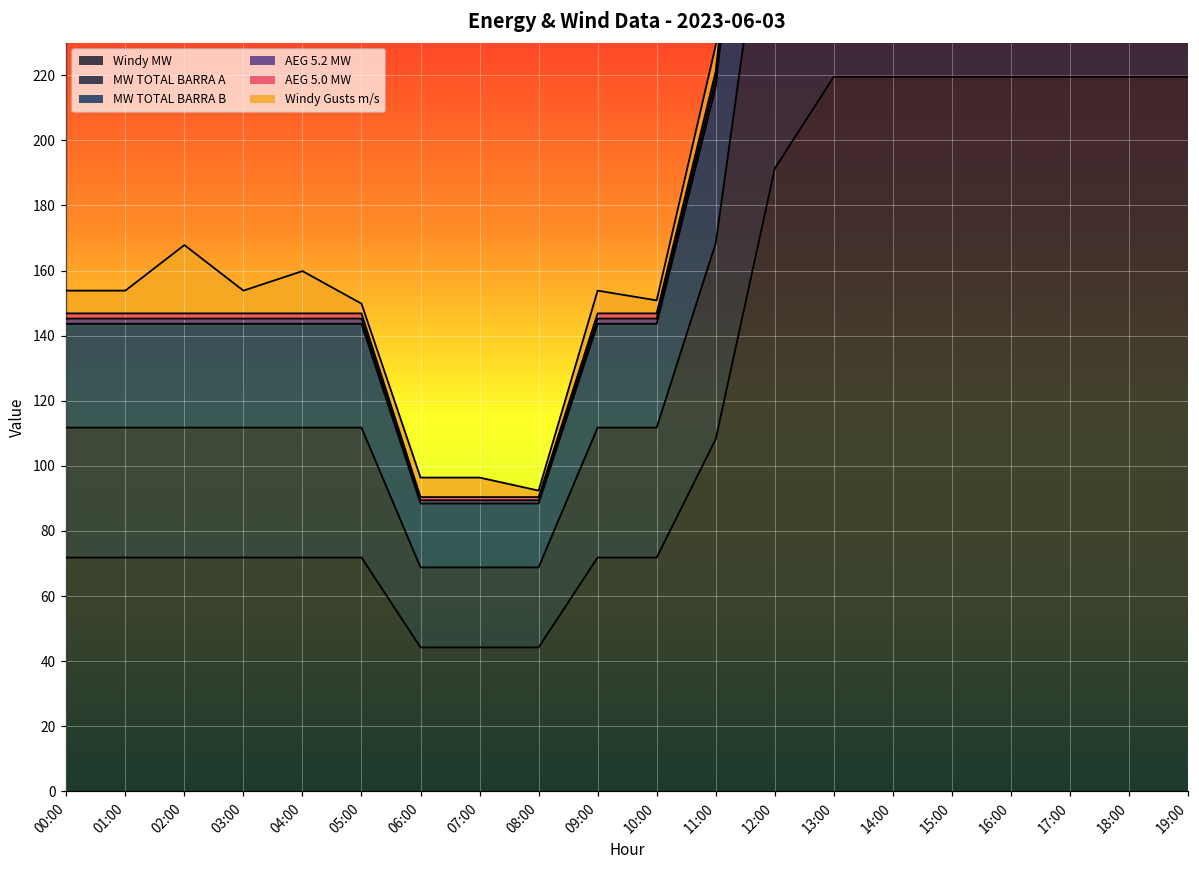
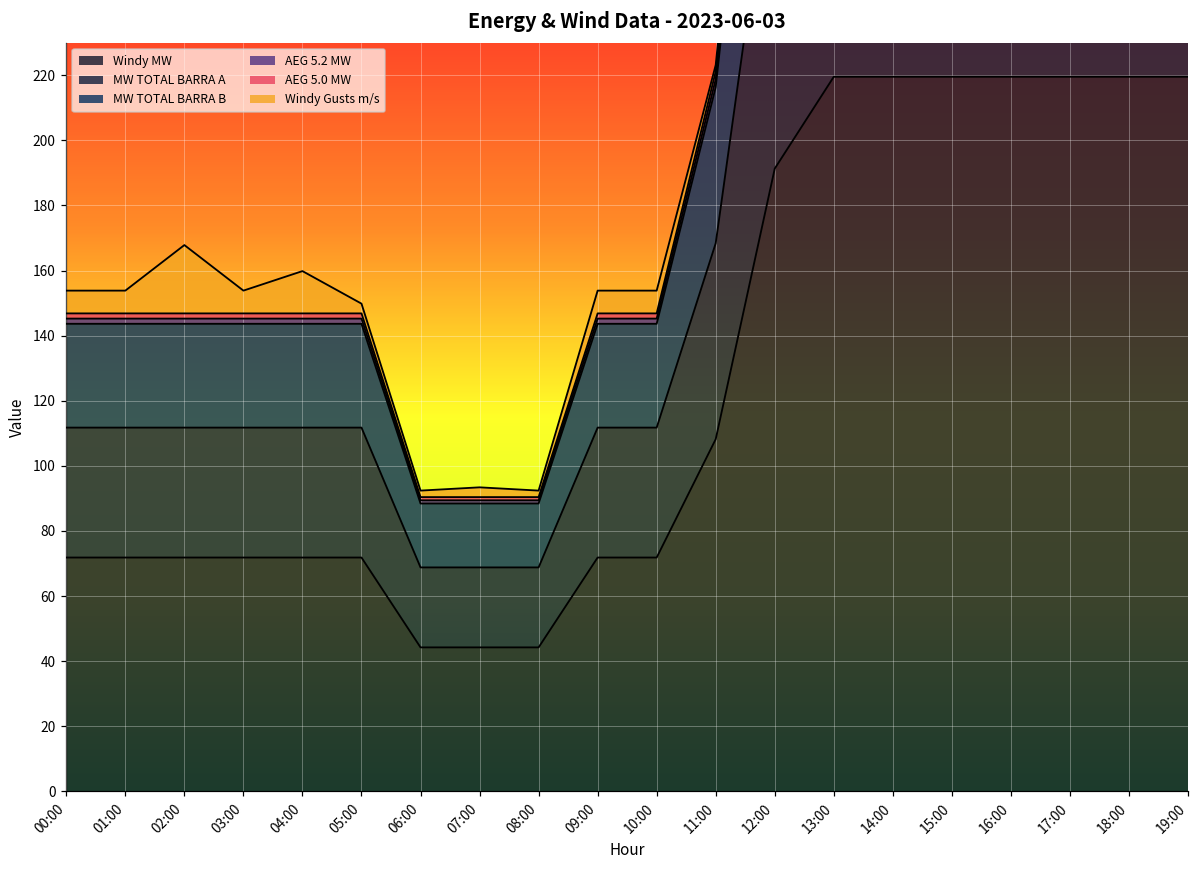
  {
    "AEG 5.2 MW": {
      "00:00": 2,
      "01:00": 2,
      "02:00": 2,
      "03:00": 2,
      "04:00": 2,
      "05:00": 2,
      "06:00": 1,
      "07:00": 1,
      "08:00": 1,
      "09:00": 2,
      "10:00": 2,
      "11:00": 2
    },
    "AEG 5.0 MW": {
      "00:00": 2,
      "01:00": 2,
      "02:00": 2,
      "03:00": 2,
      "04:00": 2,
      "05:00": 2,
      "06:00": 1,
      "07:00": 1,
      "08:00": 1,
      "09:00": 2,
      "10:00": 2,
      "11:00": 2
    },
    "Windy Gusts m/s": {
      "00:00": 7,
      "01:00": 7,
      "02:00": 21,
      "03:00": 7,
      "04:00": 13,
      "05:00": 3,
-     "06:00": 6,
-     "07:00": 6,
+     "06:00": 2,
+     "07:00": 3,
      "08:00": 2,
      "09:00": 7,
-     "10:00": 4,
-     "11:00": 8
+     "10:00": 7,
+     "11:00": 2
    }
  }
